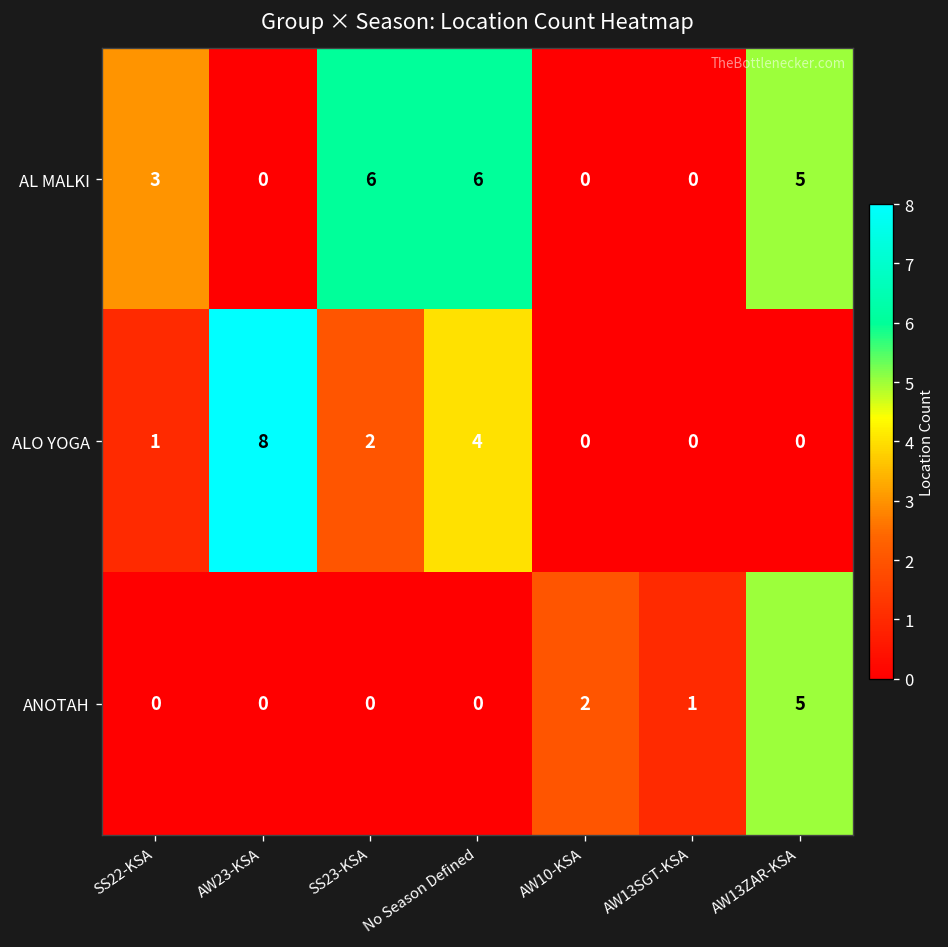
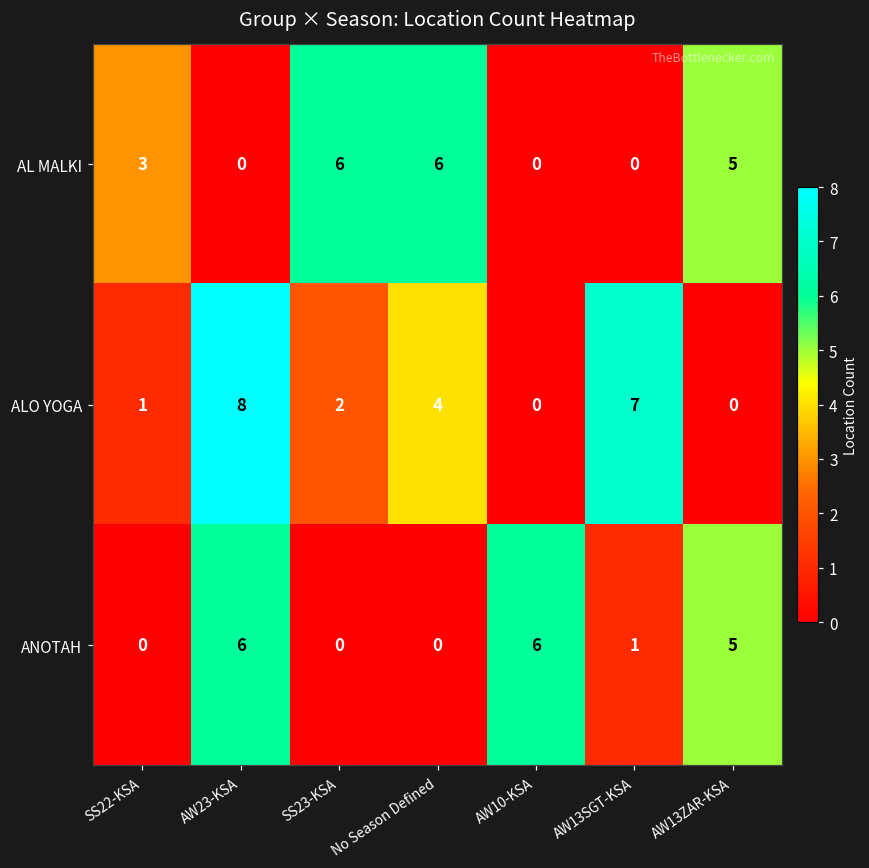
  {
    "AL MALKI": {
      "SS22-KSA": 3,
      "AW23-KSA": 0,
      "SS23-KSA": 6,
      "No Season Defined": 6,
      "AW10-KSA": 0,
      "AW13SGT-KSA": 0
    },
    "ALO YOGA": {
      "SS22-KSA": 1,
      "AW23-KSA": 8,
      "SS23-KSA": 2,
      "No Season Defined": 4,
      "AW10-KSA": 0,
-     "AW13SGT-KSA": 0,
+     "AW13SGT-KSA": 7,
      "AW13ZAR-KSA": 0
    },
    "ANOTAH": {
      "SS22-KSA": 0,
-     "AW23-KSA": 0,
+     "AW23-KSA": 6,
      "SS23-KSA": 0,
      "No Season Defined": 0,
-     "AW10-KSA": 2,
+     "AW10-KSA": 6,
      "AW13SGT-KSA": 1,
      "AW13ZAR-KSA": 5
    }
  }
